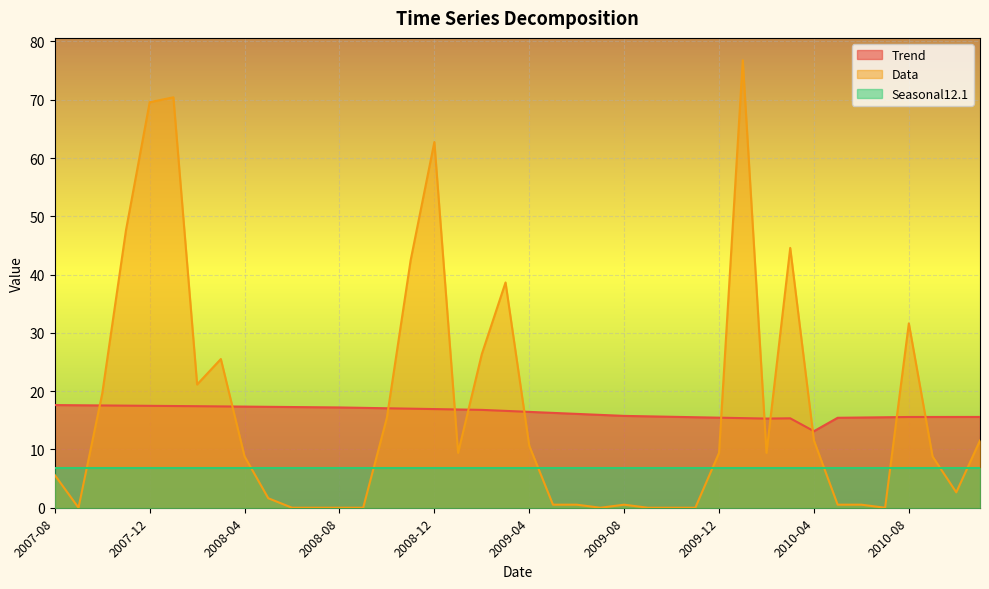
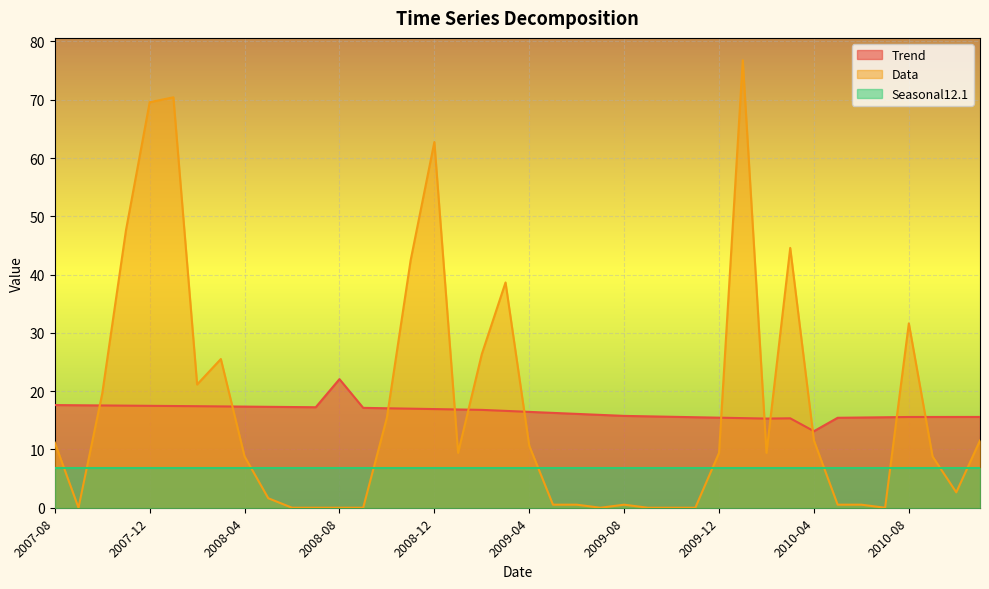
  {
    "Trend": {
      "2007-08": 18,
      "2007-12": 17,
      "2008-04": 17,
-     "2008-08": 17,
+     "2008-08": 22,
      "2008-12": 17,
      "2009-04": 16,
      "2009-08": 16,
      "2009-12": 15,
      "2010-04": 13,
      "2010-08": 16
    },
    "Data": {
-     "2007-08": 6,
+     "2007-08": 11,
      "2007-12": 70,
      "2008-04": 9,
      "2008-08": 0,
      "2008-12": 63,
      "2009-04": 11,
      "2009-08": 1,
      "2009-12": 9,
      "2010-04": 12,
      "2010-08": 32
    },
    "Seasonal12.1": {
      "2007-08": 7,
      "2007-12": 7,
      "2008-04": 7,
      "2008-08": 7,
      "2008-12": 7,
      "2009-04": 7,
      "2009-08": 7,
      "2009-12": 7,
      "2010-04": 7,
      "2010-08": 7
    }
  }
